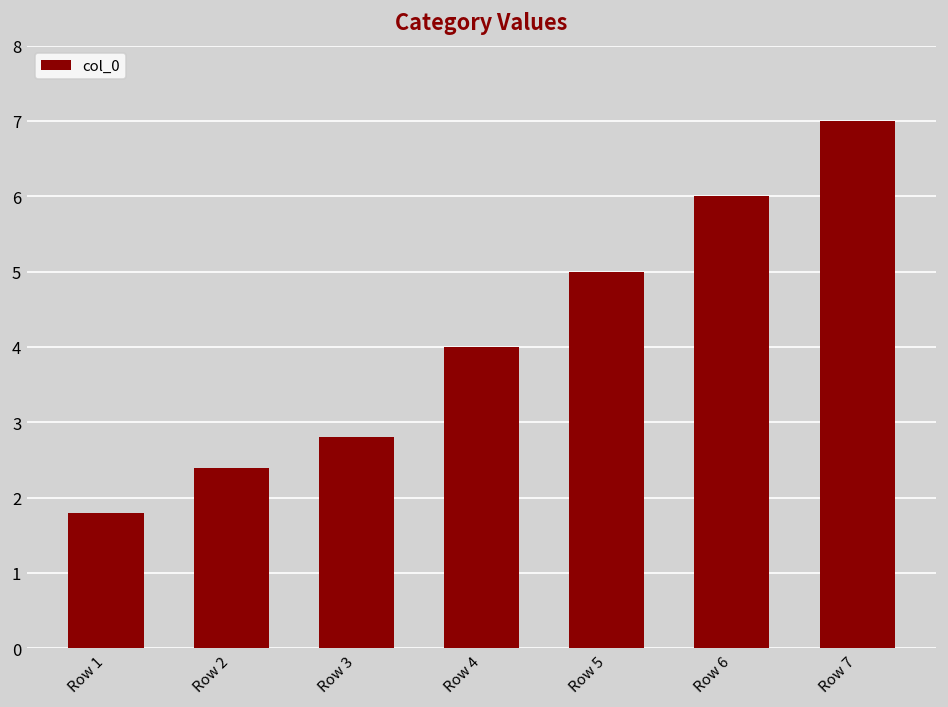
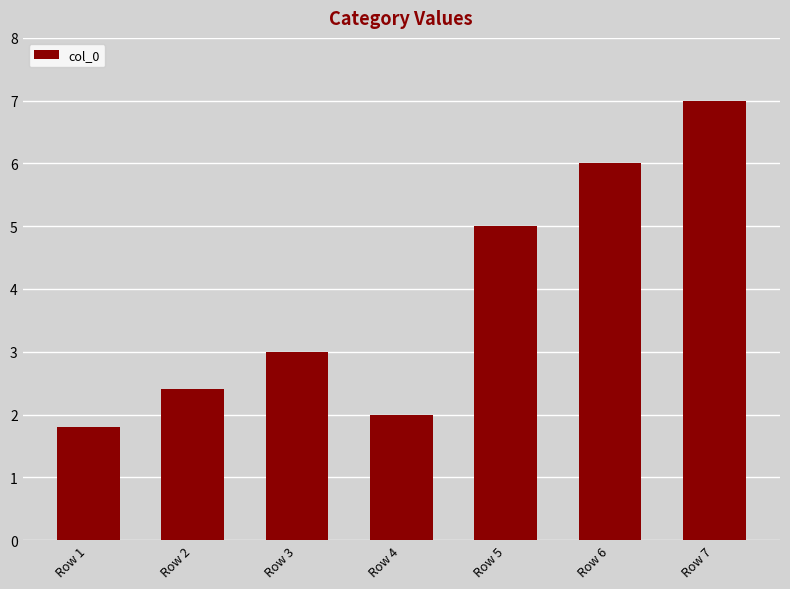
  {
    "Row 1": 1.8,
    "Row 2": 2.4,
-   "Row 3": 2.8,
-   "Row 4": 4,
+   "Row 3": 3.0,
+   "Row 4": 2,
    "Row 5": 5.0,
    "Row 6": 6.0,
    "Row 7": 7.0
  }
